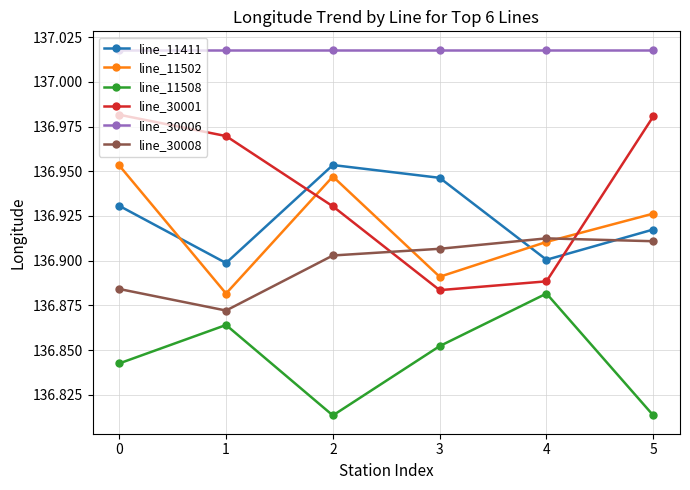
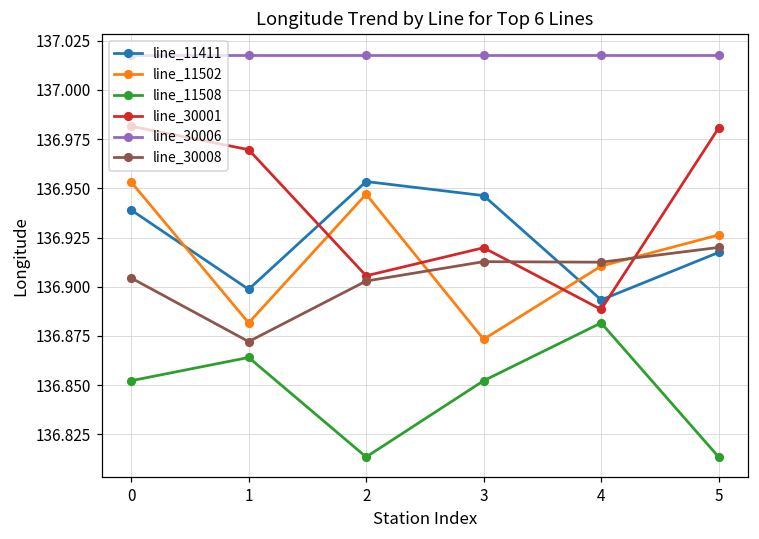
  {
    "line_11411": {
-     "0": 136.931,
+     "0": 136.939,
      "1": 136.899,
      "2": 136.953,
      "3": 136.946,
-     "4": 136.901,
+     "4": 136.893,
      "5": 136.917
    },
    "line_11502": {
      "0": 136.953,
      "1": 136.882,
      "2": 136.947,
-     "3": 136.891,
+     "3": 136.873,
      "4": 136.911,
      "5": 136.926
    },
    "line_11508": {
-     "0": 136.843,
+     "0": 136.852,
      "1": 136.864,
      "2": 136.814,
      "3": 136.852,
      "4": 136.882,
      "5": 136.814
    },
    "line_30001": {
      "1": 136.970,
-     "2": 136.930,
-     "3": 136.884,
+     "2": 136.906,
+     "3": 136.920,
      "4": 136.888,
      "5": 136.981
    },
    "line_30006": {
      "1": 137.018,
      "2": 137.018,
      "3": 137.018,
      "4": 137.018,
      "5": 137.018
    },
    "line_30008": {
-     "0": 136.884,
+     "0": 136.904,
      "1": 136.872,
      "2": 136.903,
-     "3": 136.907,
+     "3": 136.913,
      "4": 136.912,
-     "5": 136.911
+     "5": 136.920
    }
  }
